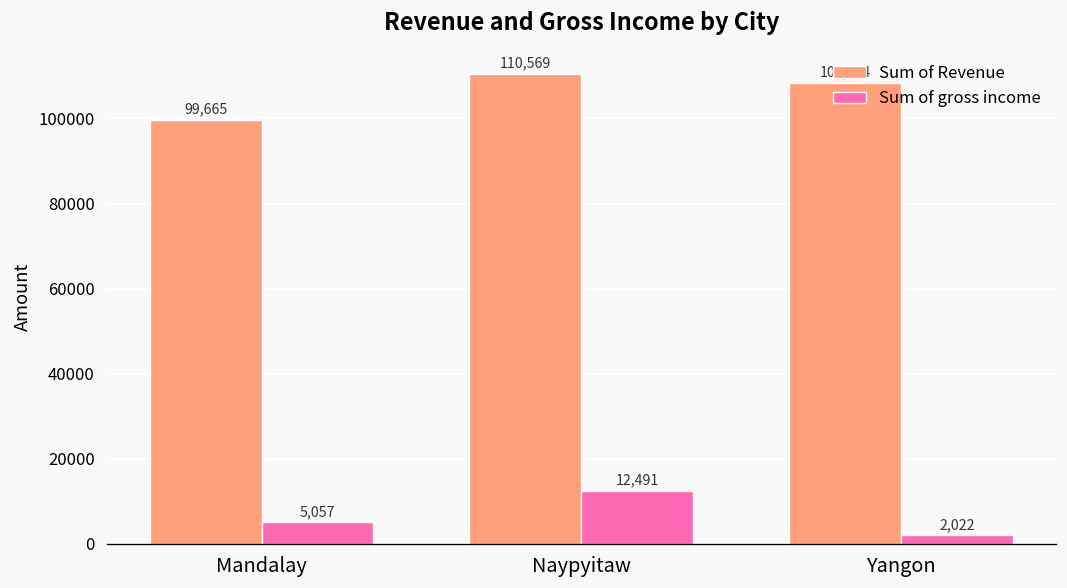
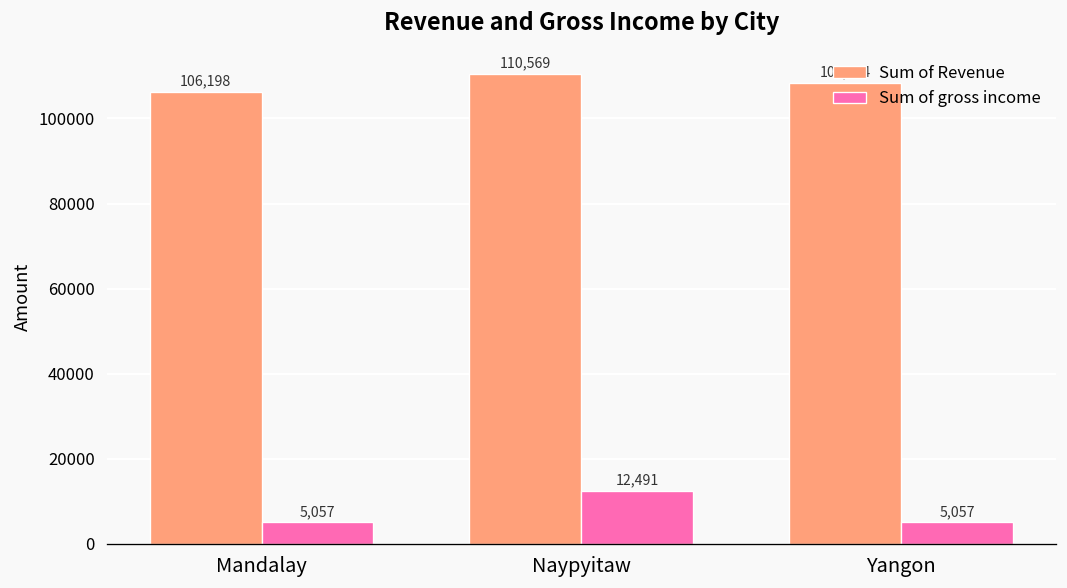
  {
    "Sum of Revenue": {
-     "Mandalay": "99,665",
+     "Mandalay": "106,198",
      "Naypyitaw": "110,569",
      "Yangon": "108,444"
    },
    "Sum of gross income": {
      "Mandalay": "5,057",
      "Naypyitaw": "12,491",
-     "Yangon": "2,022"
+     "Yangon": "5,057"
    }
  }
